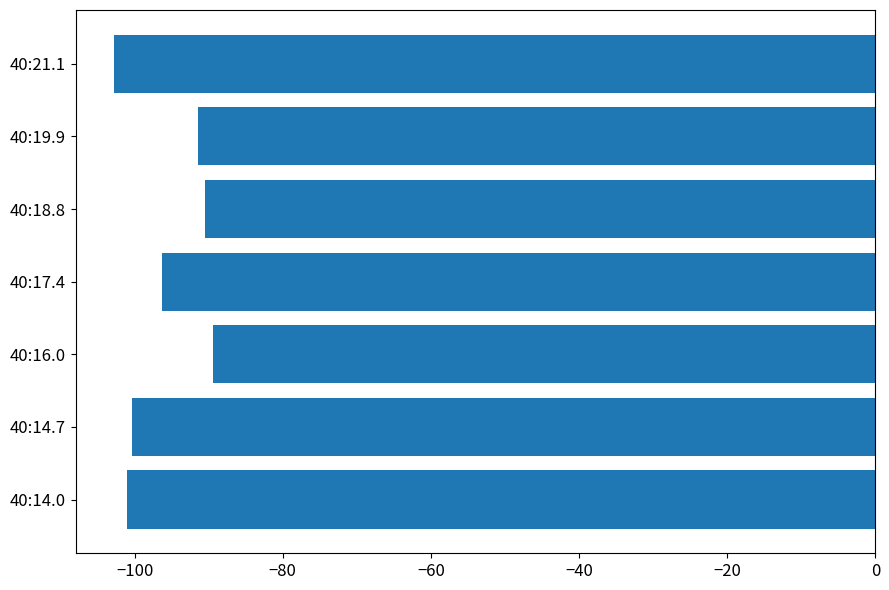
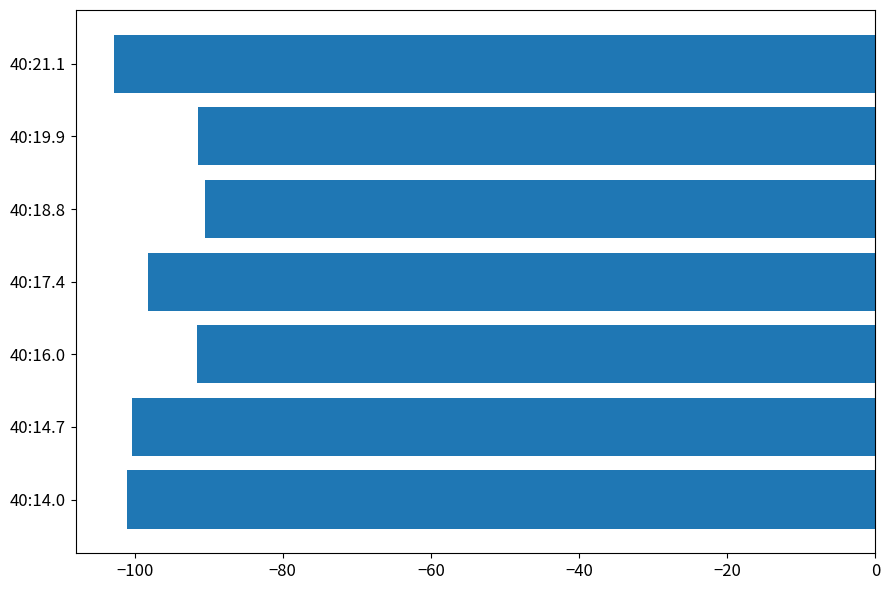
  {
    "40:21.1": -103,
    "40:19.9": -91,
    "40:18.8": -90,
-   "40:17.4": -96,
-   "40:16.0": -89,
+   "40:17.4": -98,
+   "40:16.0": -92,
    "40:14.7": -100,
    "40:14.0": -101
  }
